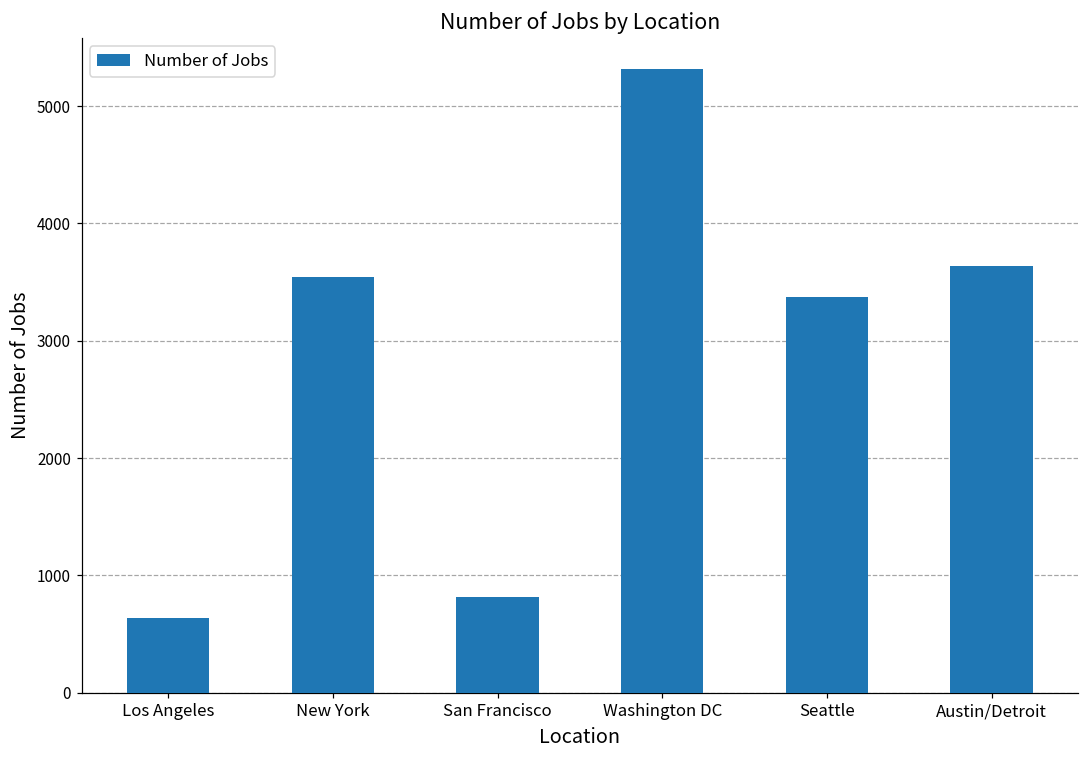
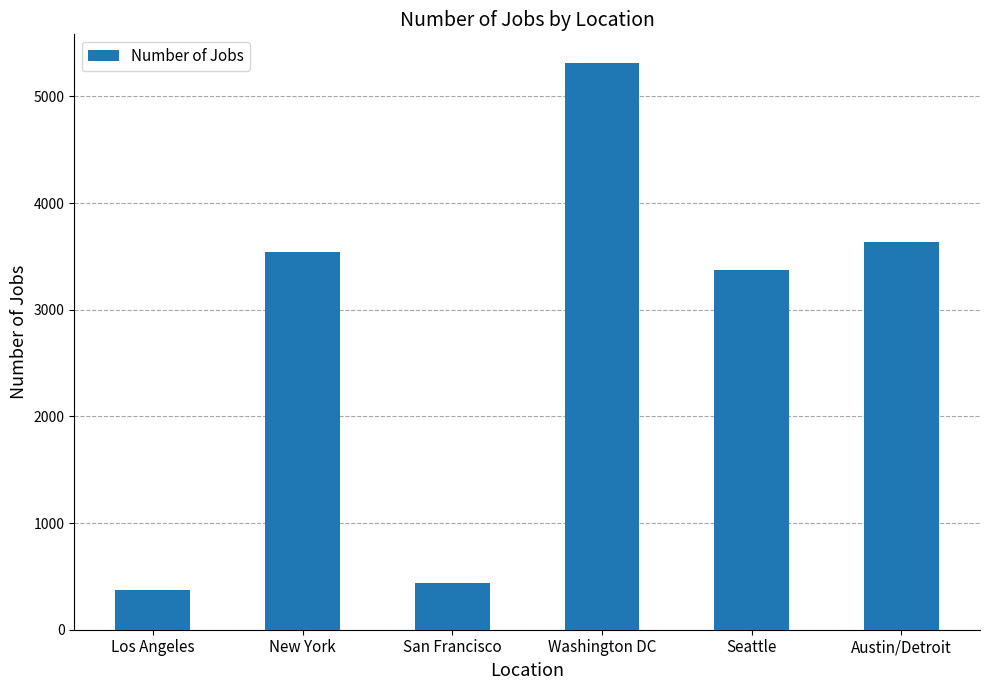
  {
-   "Los Angeles": 640,
+   "Los Angeles": 380,
    "New York": 3540,
-   "San Francisco": 820,
+   "San Francisco": 440,
    "Washington DC": 5320,
    "Seattle": 3380,
    "Austin/Detroit": 3640
  }
